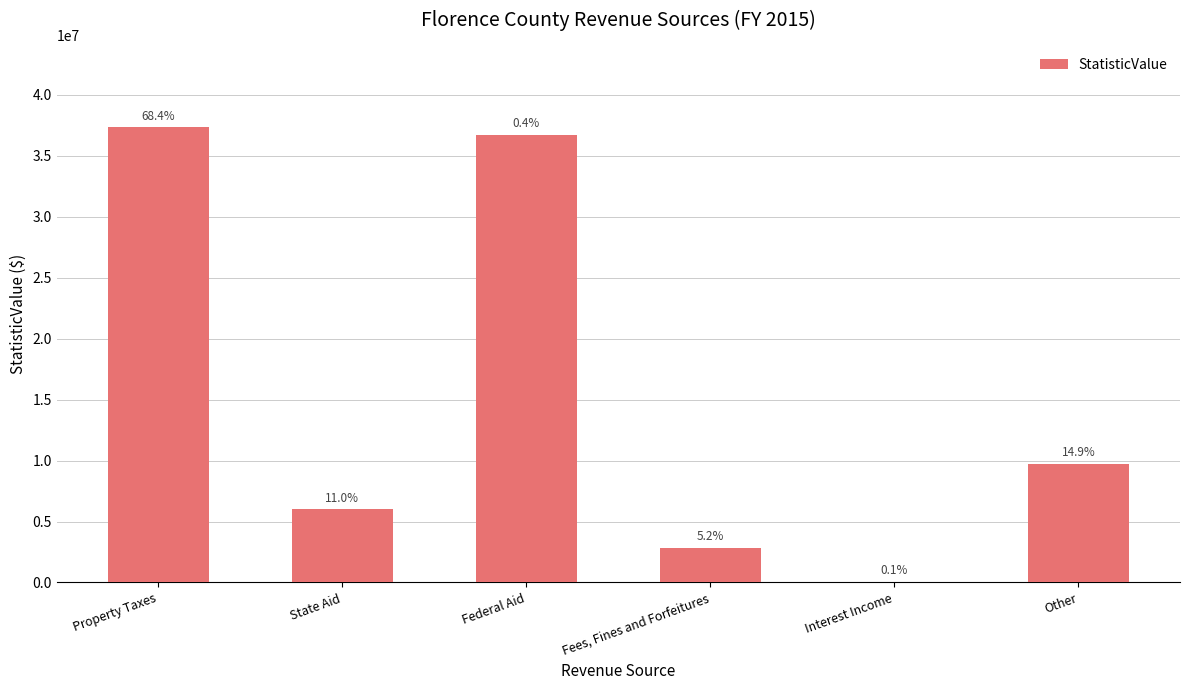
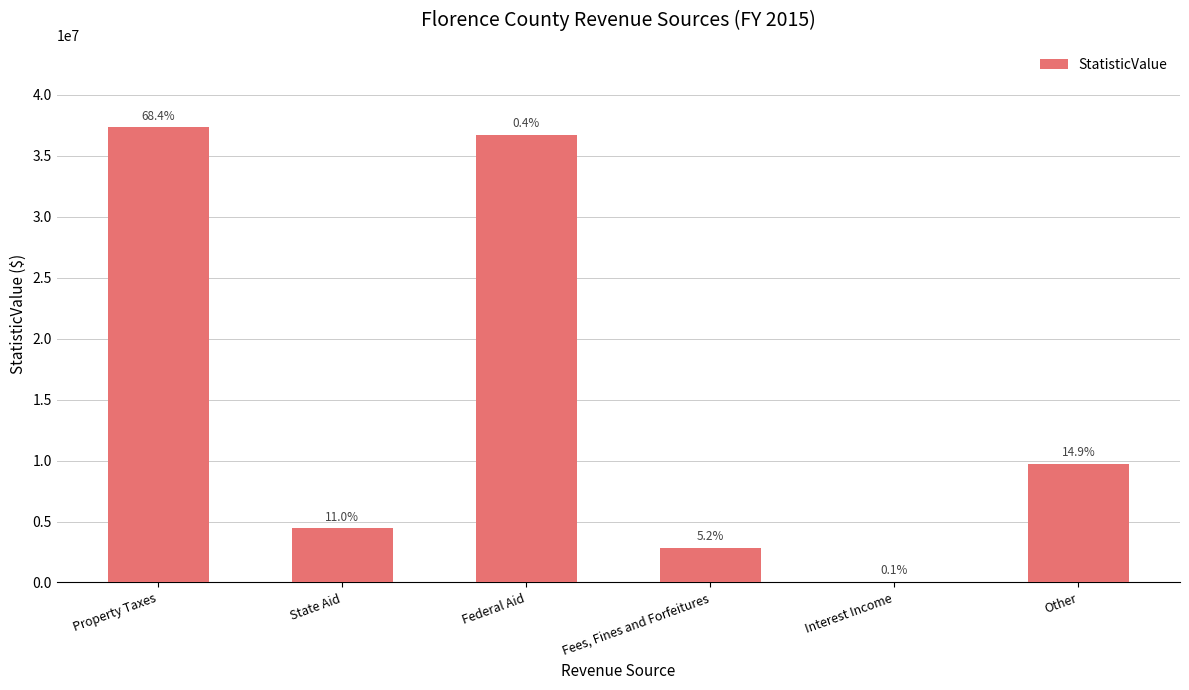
  {
-   "State Aid": 6000000
+   "State Aid": 4400000
  }
